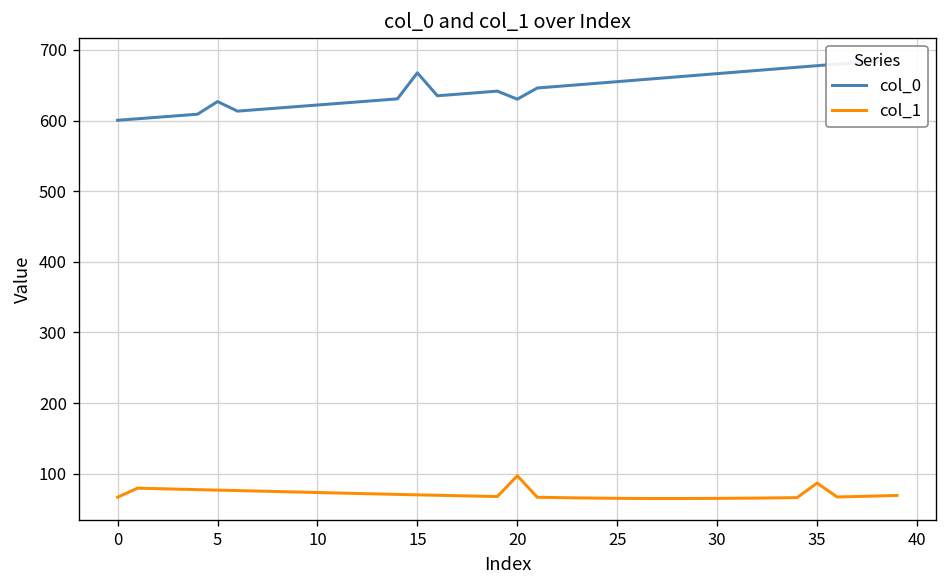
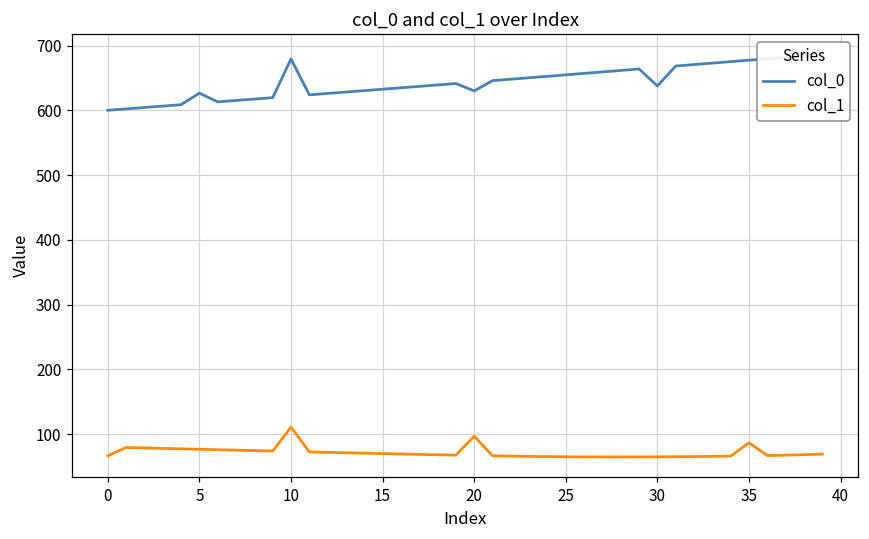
  {
    "col_0": {
      "0": 600,
      "5": 630,
-     "10": 620,
-     "15": 670,
+     "10": 680,
+     "15": 630,
      "20": 630,
      "25": 660,
-     "30": 670,
+     "30": 640,
      "35": 680
    },
    "col_1": {
      "0": 70,
      "5": 80,
-     "10": 70,
+     "10": 110,
      "15": 70,
      "20": 100,
      "25": 70,
      "30": 70,
      "35": 90
    }
  }
